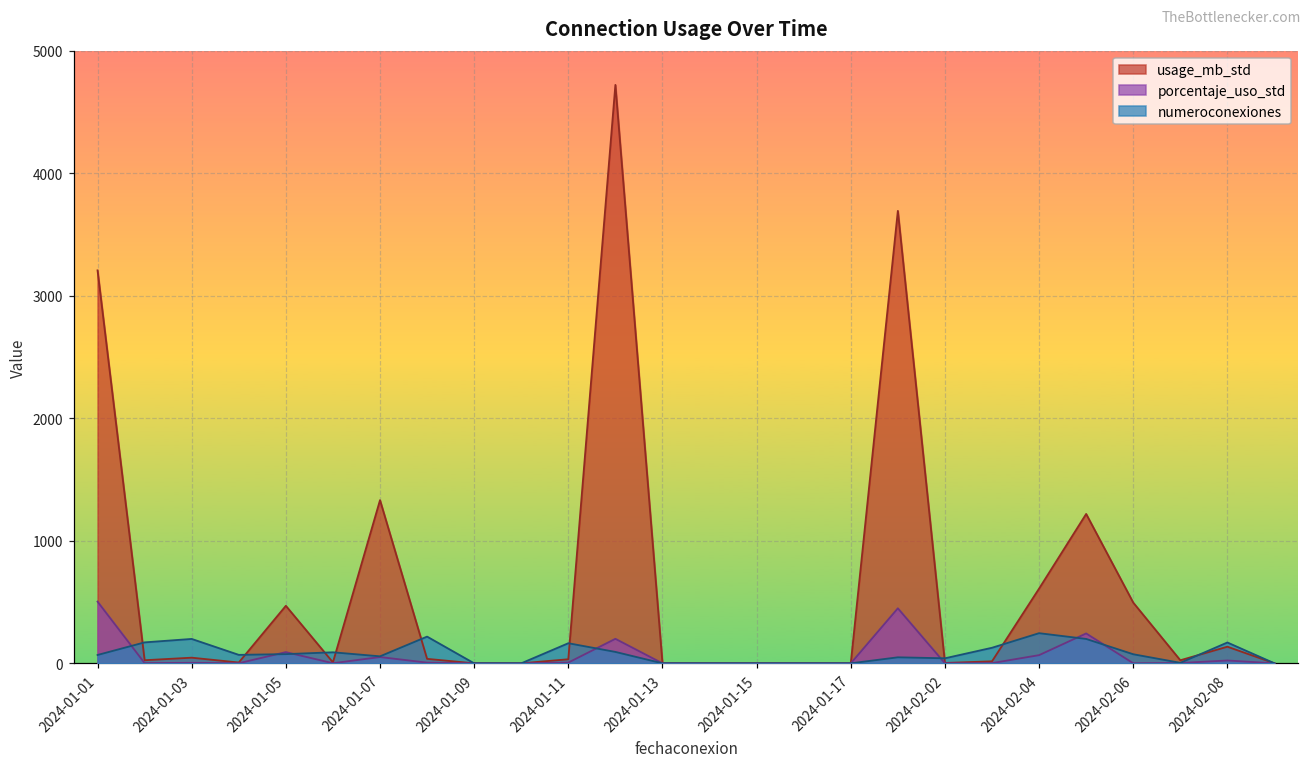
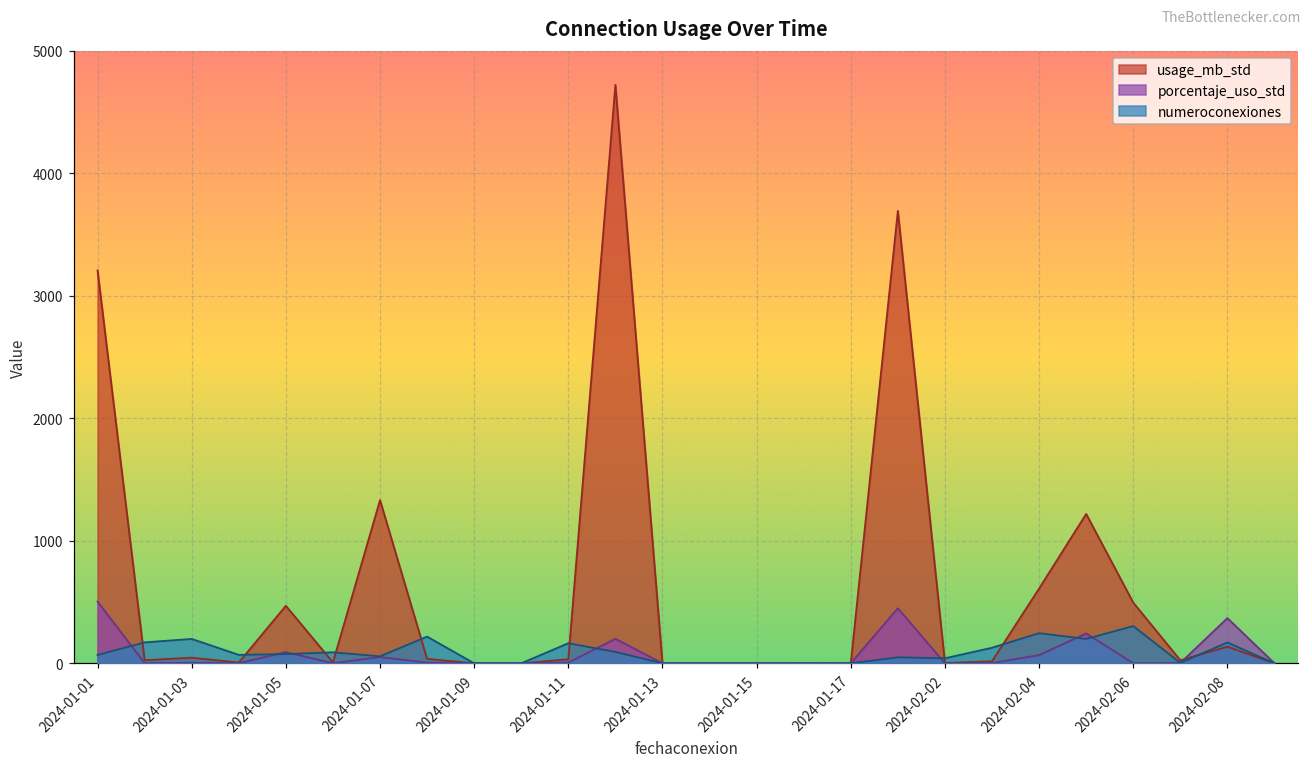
  {
    "usage_mb_std": {
      "2024-01-01": 3210,
      "2024-01-03": 50,
      "2024-01-05": 470,
      "2024-01-07": 1330,
      "2024-01-11": 30,
      "2024-02-04": 610,
      "2024-02-06": 500,
      "2024-02-08": 140
    },
    "porcentaje_uso_std": {
      "2024-01-01": 500,
      "2024-01-03": 0,
      "2024-01-11": 10,
      "2024-02-04": 70,
      "2024-02-06": 0,
-     "2024-02-08": 20
+     "2024-02-08": 370
    },
    "numeroconexiones": {
      "2024-01-01": 70,
      "2024-01-03": 200,
      "2024-01-11": 160,
      "2024-02-02": 40,
      "2024-02-04": 250,
-     "2024-02-06": 70,
+     "2024-02-06": 300,
      "2024-02-08": 170
    }
  }
